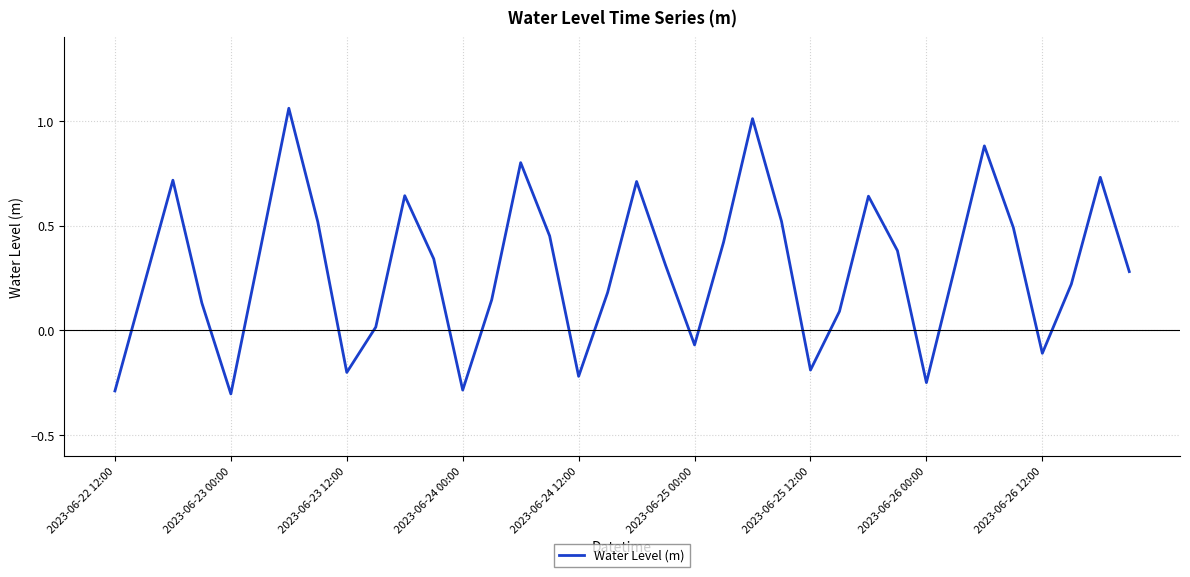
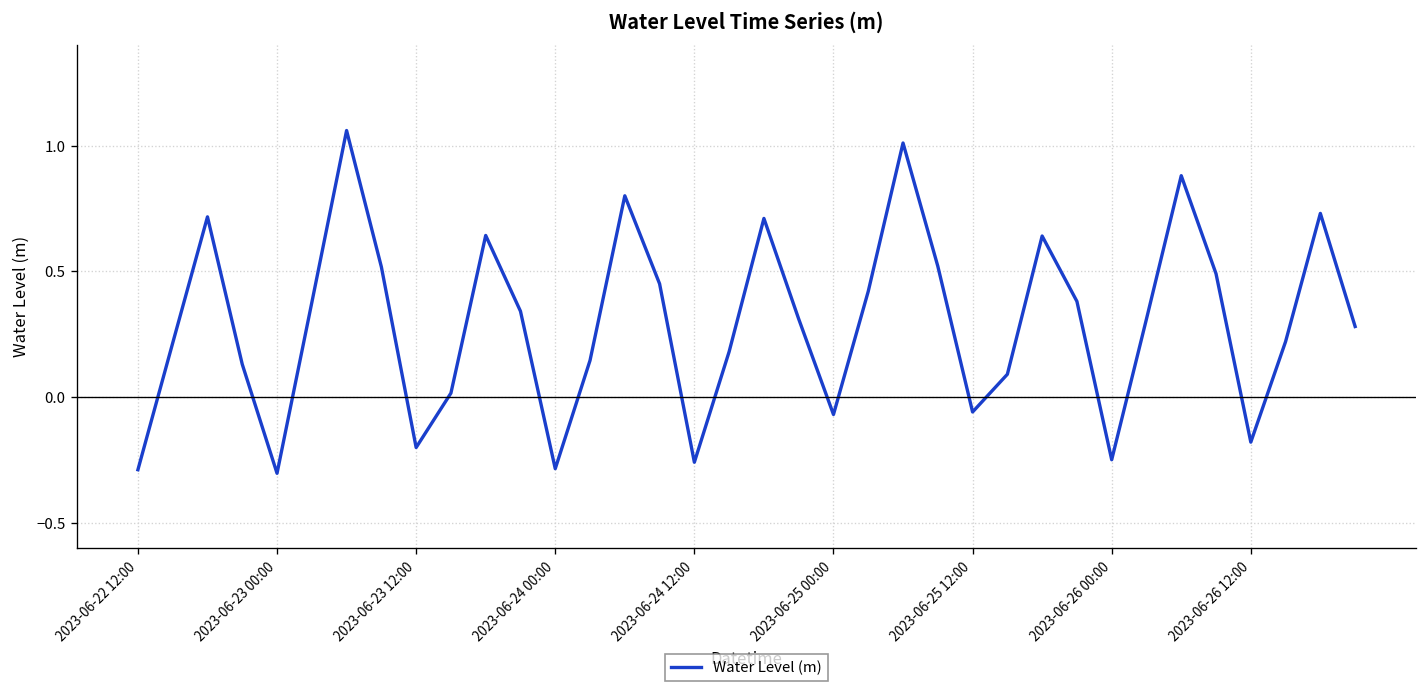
  {
    "2023-06-22 12:00": -0.29,
    "2023-06-23 00:00": -0.30,
    "2023-06-23 12:00": -0.20,
    "2023-06-24 00:00": -0.29,
-   "2023-06-24 12:00": -0.22,
+   "2023-06-24 12:00": -0.26,
    "2023-06-25 00:00": -0.07,
-   "2023-06-25 12:00": -0.19,
+   "2023-06-25 12:00": -0.06,
    "2023-06-26 00:00": -0.25,
-   "2023-06-26 12:00": -0.11
+   "2023-06-26 12:00": -0.18
  }
